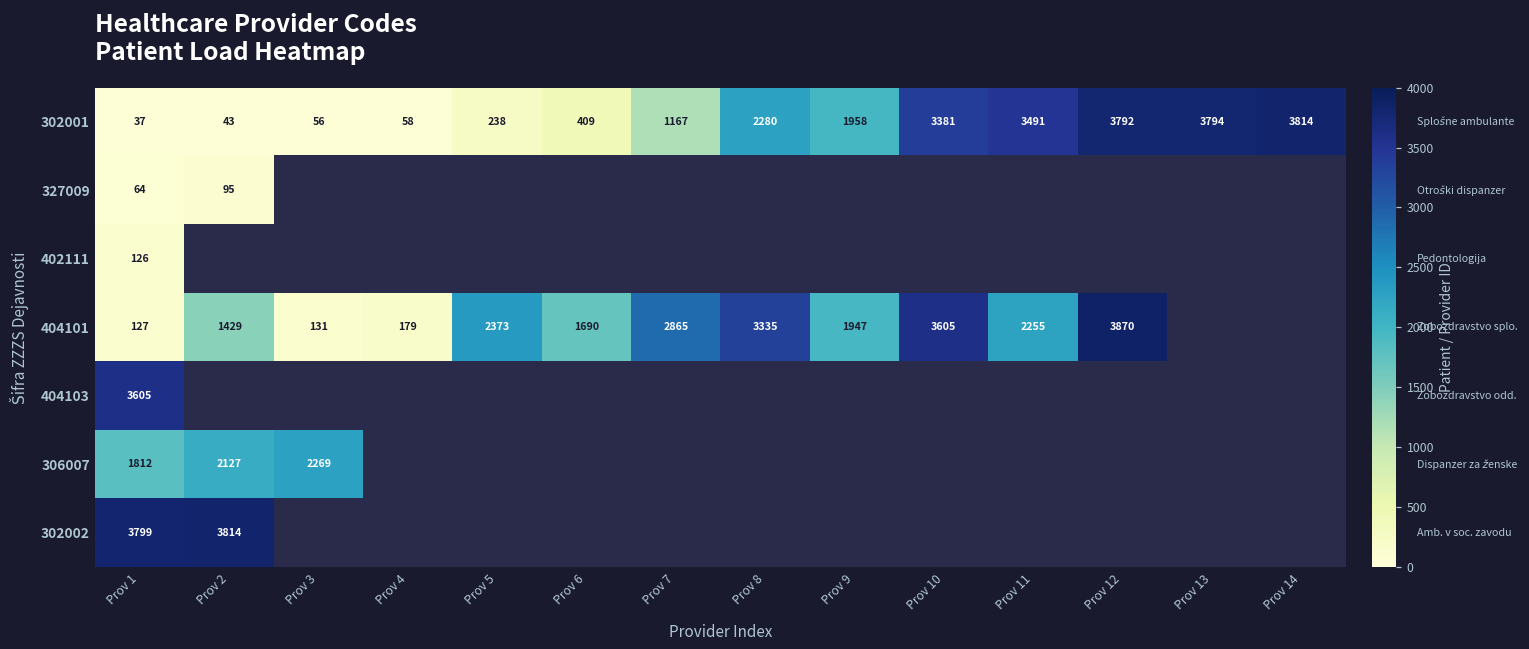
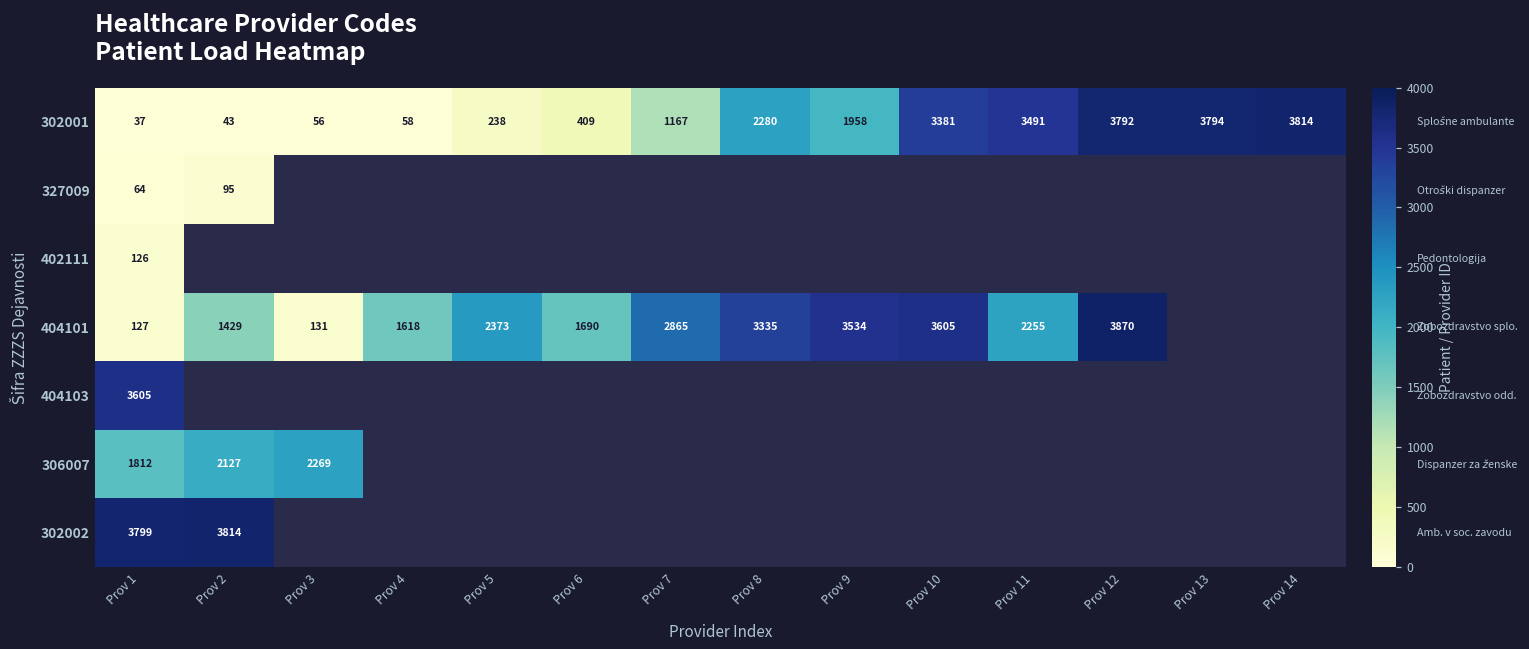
  {
    "302001": {
      "Prov 1": 37,
      "Prov 2": 43,
      "Prov 3": 56,
      "Prov 4": 58,
      "Prov 5": 238,
      "Prov 6": 409,
      "Prov 7": 1167,
      "Prov 8": 2280,
      "Prov 9": 1958,
      "Prov 10": 3381,
      "Prov 11": 3491,
      "Prov 12": 3792,
      "Prov 13": 3794,
      "Prov 14": 3814
    },
    "327009": {
      "Prov 1": 64,
      "Prov 2": 95
    },
    "402111": {
      "Prov 1": 126
    },
    "404101": {
      "Prov 1": 127,
      "Prov 2": 1429,
      "Prov 3": 131,
-     "Prov 4": 179,
+     "Prov 4": 1618,
      "Prov 5": 2373,
      "Prov 6": 1690,
      "Prov 7": 2865,
      "Prov 8": 3335,
-     "Prov 9": 1947,
+     "Prov 9": 3534,
      "Prov 10": 3605,
      "Prov 11": 2255,
      "Prov 12": 3870
    },
    "404103": {
      "Prov 1": 3605
    },
    "306007": {
      "Prov 1": 1812,
      "Prov 2": 2127,
      "Prov 3": 2269
    },
    "302002": {
      "Prov 1": 3799,
      "Prov 2": 3814
    }
  }
